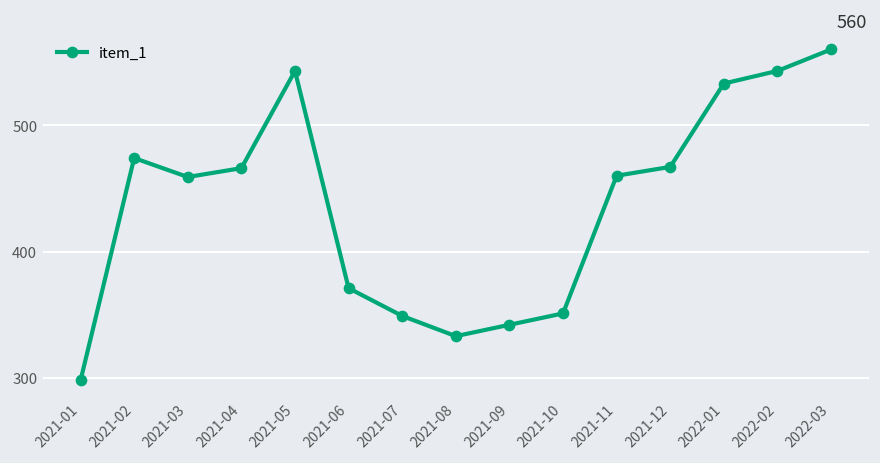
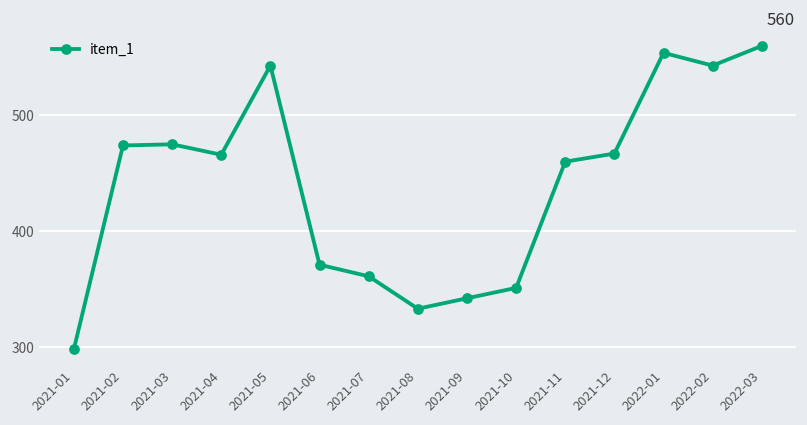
  {
    "2021-01": 298,
    "2021-02": 474,
-   "2021-03": 459,
+   "2021-03": 475,
    "2021-04": 466,
    "2021-05": 543,
    "2021-06": 371,
-   "2021-07": 349,
+   "2021-07": 361,
    "2021-08": 333,
    "2021-09": 342,
    "2021-10": 351,
    "2021-11": 460,
    "2021-12": 467,
-   "2022-01": 533,
+   "2022-01": 554,
    "2022-02": 543
  }
